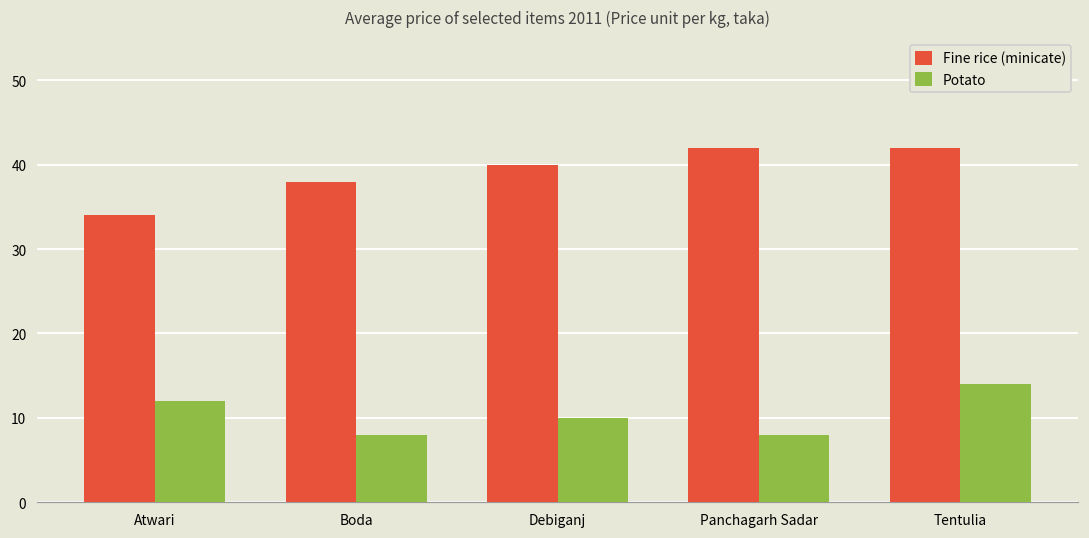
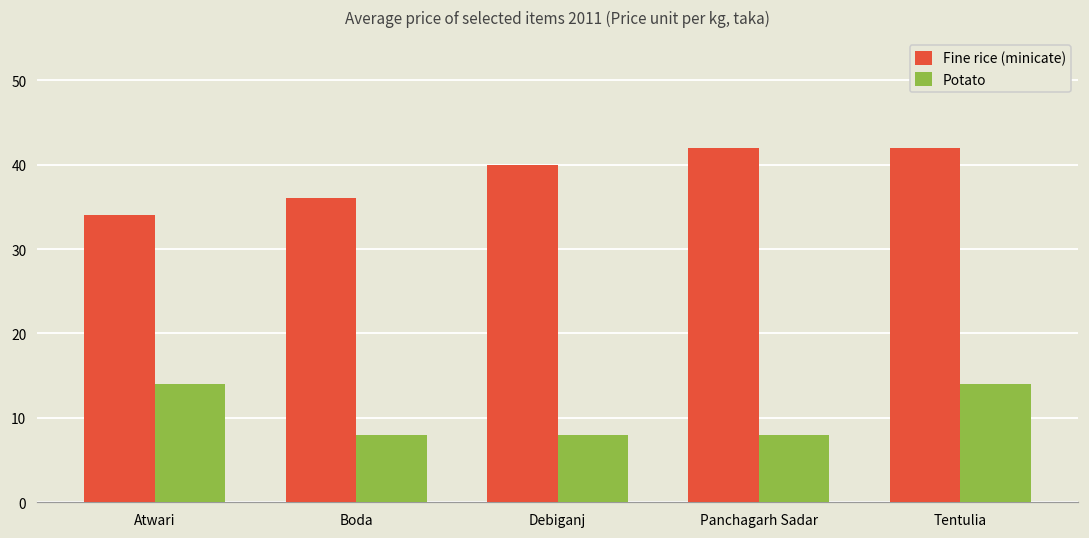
  {
    "Fine rice (minicate)": {
      "Atwari": 34,
-     "Boda": 38,
+     "Boda": 36,
      "Debiganj": 40,
      "Panchagarh Sadar": 42,
      "Tentulia": 42
    },
    "Potato": {
-     "Atwari": 12,
+     "Atwari": 14,
      "Boda": 8,
-     "Debiganj": 10,
+     "Debiganj": 8,
      "Panchagarh Sadar": 8,
      "Tentulia": 14
    }
  }
